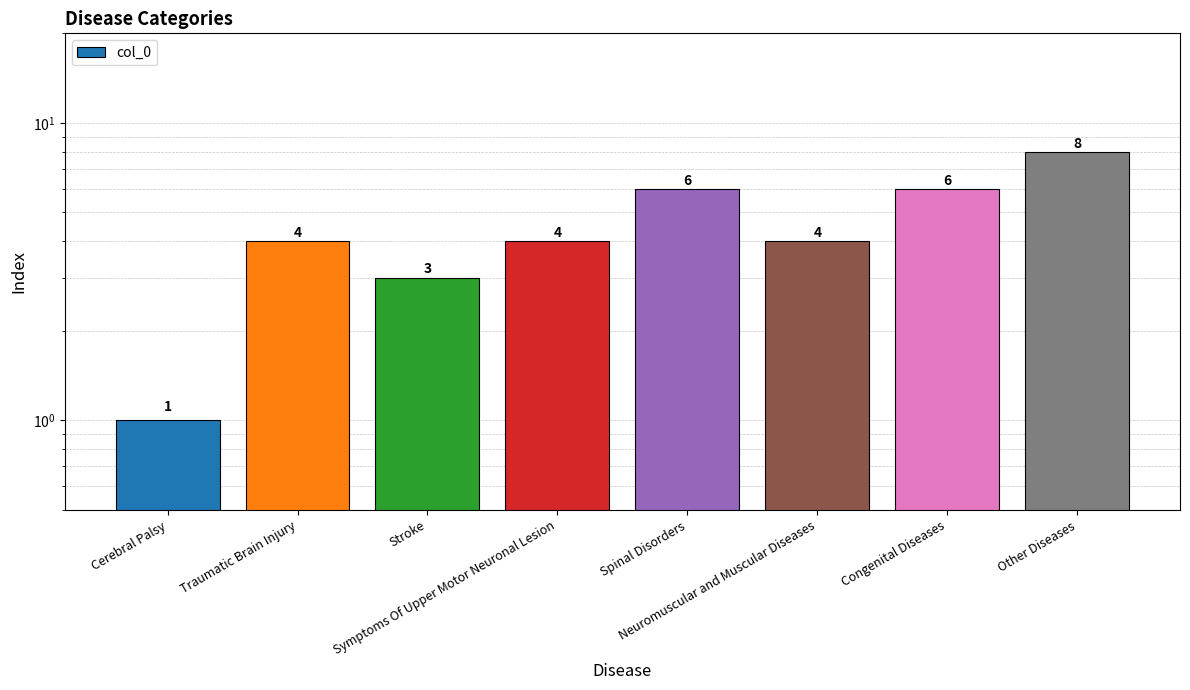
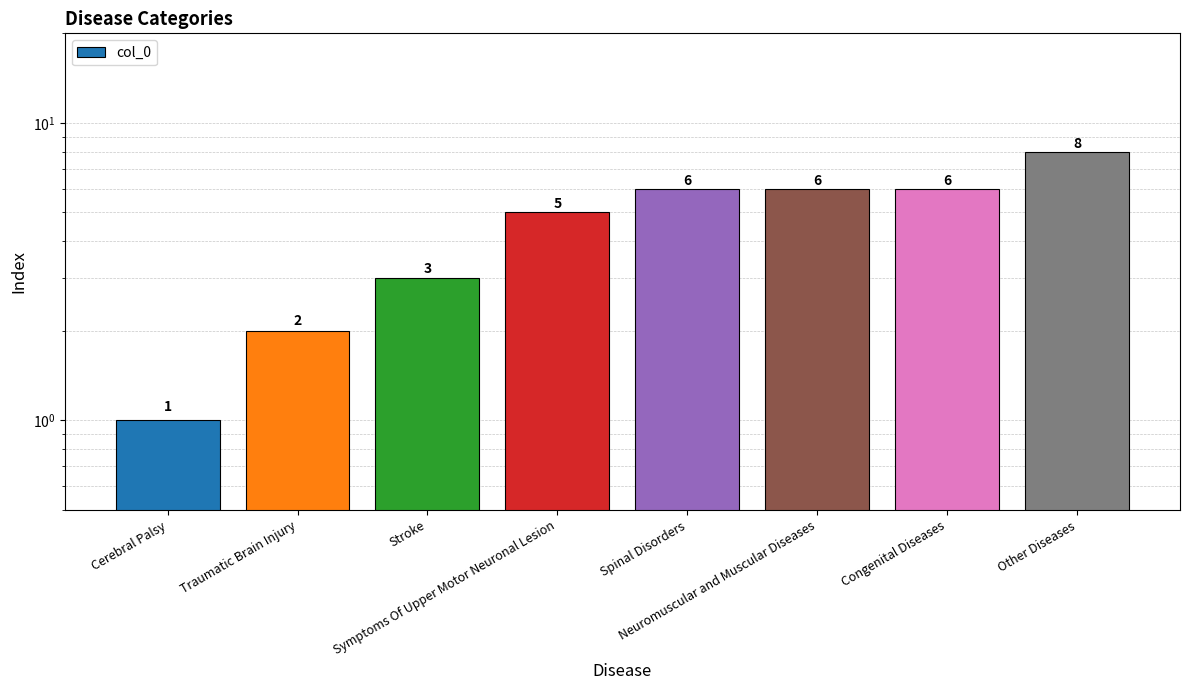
  {
    "Cerebral Palsy": 1,
-   "Traumatic Brain Injury": 4,
+   "Traumatic Brain Injury": 2,
    "Stroke": 3,
-   "Symptoms Of Upper Motor Neuronal Lesion": 4,
+   "Symptoms Of Upper Motor Neuronal Lesion": 5,
    "Spinal Disorders": 6,
-   "Neuromuscular and Muscular Diseases": 4,
+   "Neuromuscular and Muscular Diseases": 6,
    "Congenital Diseases": 6,
    "Other Diseases": 8
  }
